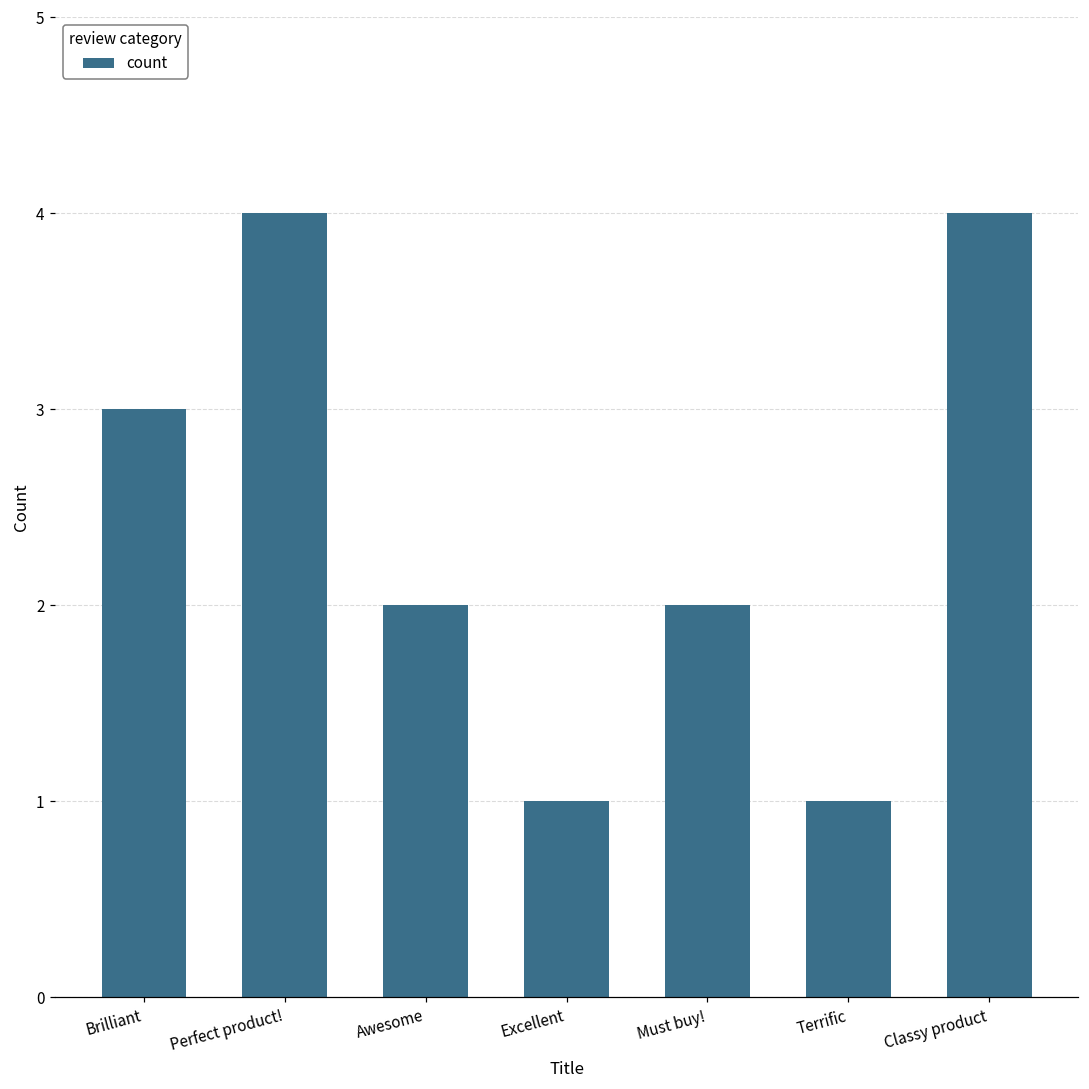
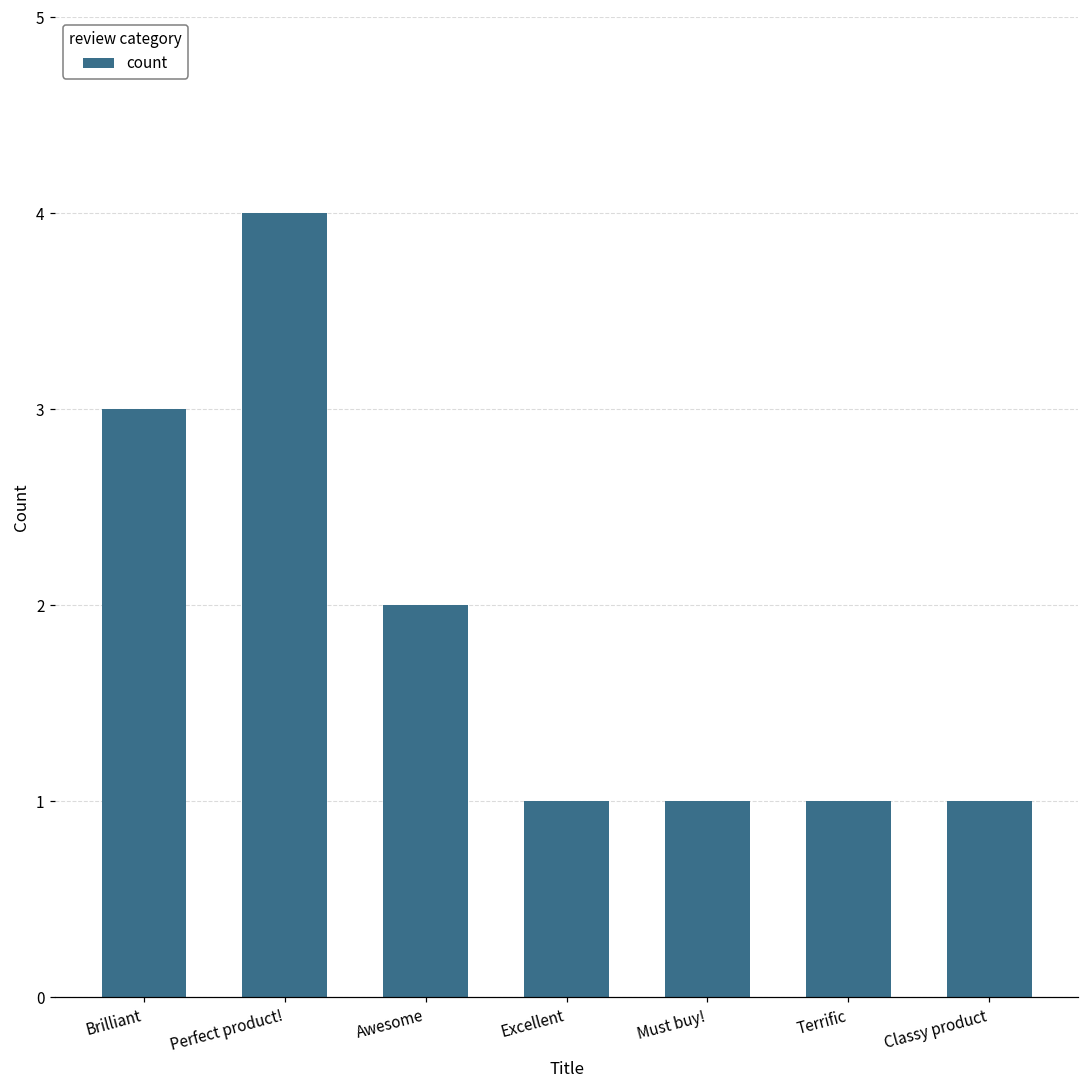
  {
    "Brilliant": 3,
    "Perfect product!": 4,
    "Awesome": 2,
    "Excellent": 1,
-   "Must buy!": 2,
+   "Must buy!": 1,
    "Terrific": 1,
-   "Classy product": 4
+   "Classy product": 1
  }
